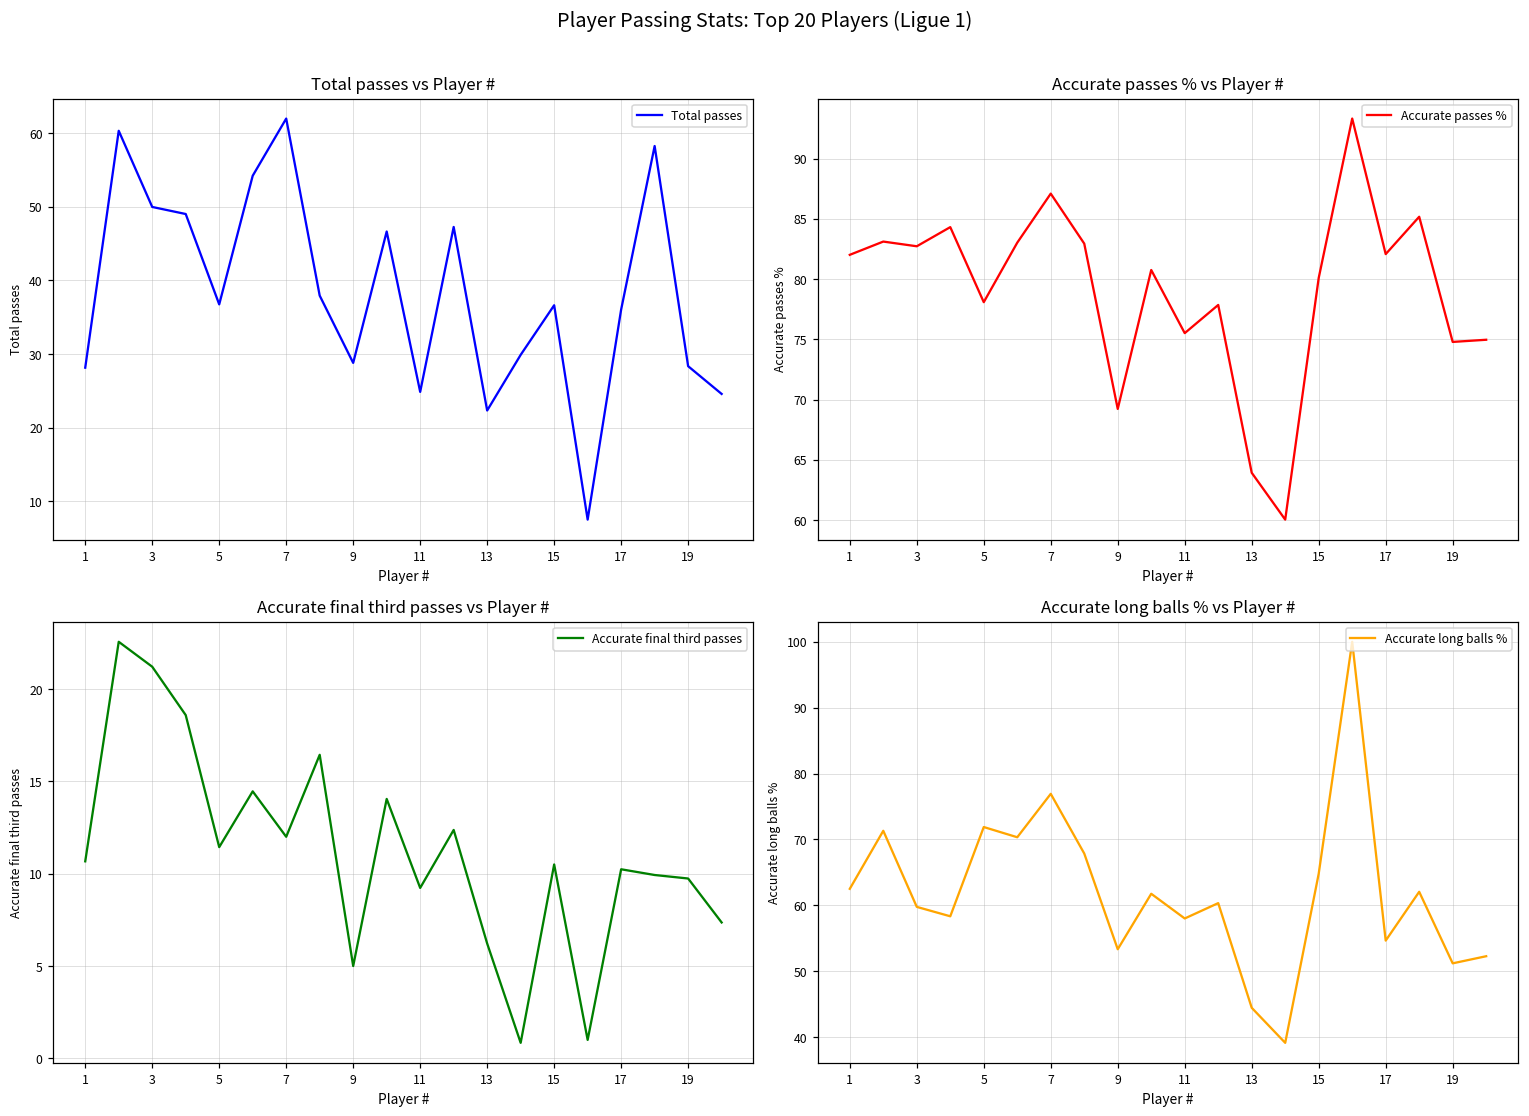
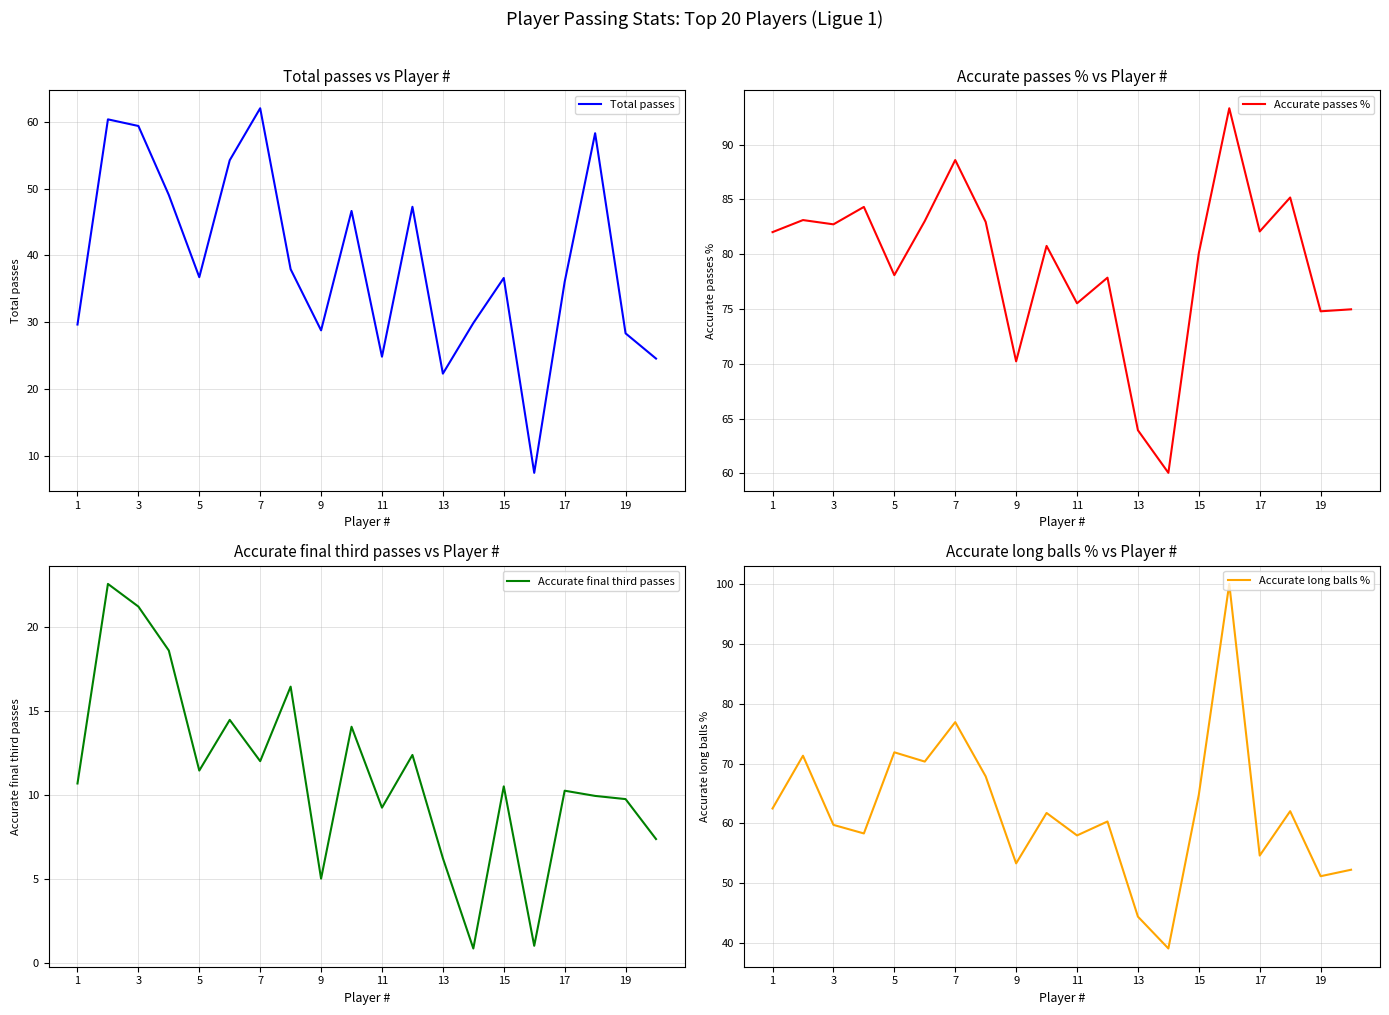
  {
    "Total passes vs Player #": {
-     "1": 28,
-     "3": 50,
+     "1": 30,
+     "3": 59,
      "5": 37,
      "7": 62,
      "9": 29,
      "11": 25,
      "13": 22,
      "15": 37,
      "17": 36,
      "19": 28
    },
    "Accurate passes % vs Player #": {
      "1": 82.0,
      "3": 82.7,
      "5": 78.1,
-     "7": 87.1,
-     "9": 69.2,
+     "7": 88.6,
+     "9": 70.2,
      "11": 75.5,
      "13": 63.9,
      "15": 80.1,
      "17": 82.1,
      "19": 74.8
    },
    "Accurate final third passes vs Player #": {
      "1": 10.7,
      "3": 21.2,
      "5": 11.4,
      "7": 12.0,
      "9": 5.0,
      "11": 9.2,
      "13": 6.2,
      "15": 10.5,
      "17": 10.2,
      "19": 9.7
    },
    "Accurate long balls % vs Player #": {
      "1": 63,
      "3": 60,
      "5": 72,
      "7": 77,
      "9": 53,
      "11": 58,
      "13": 44,
      "15": 65,
      "17": 55,
      "19": 51
    }
  }
